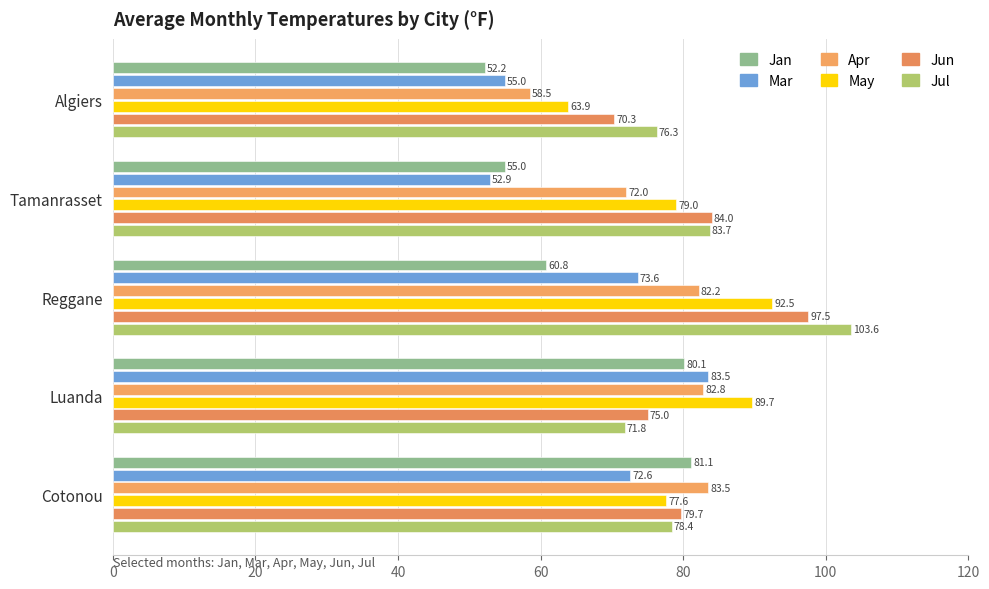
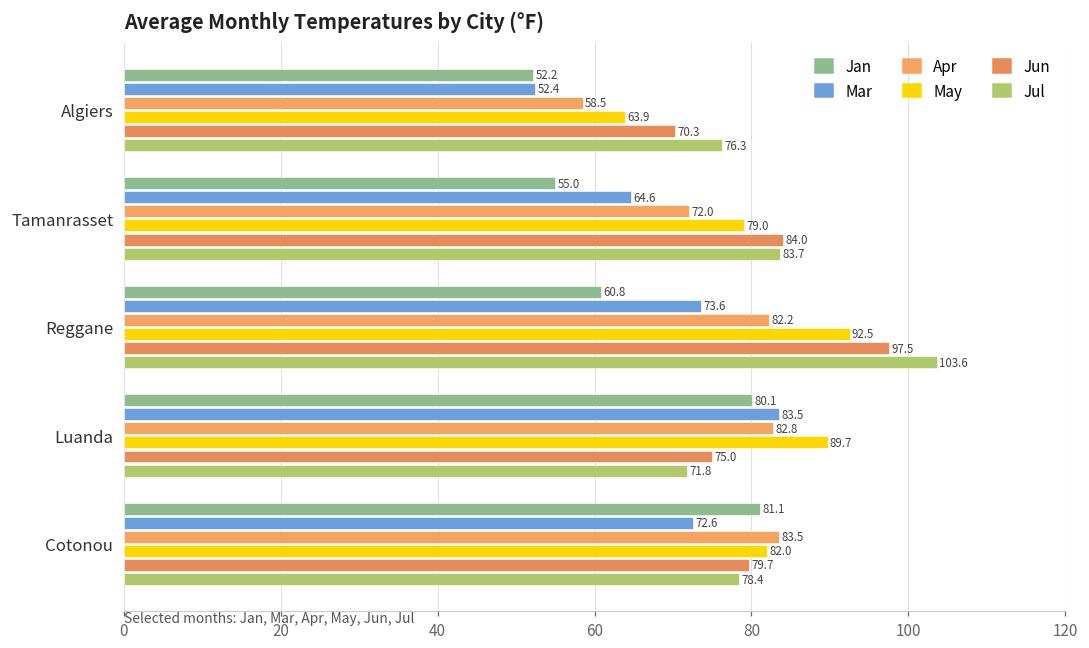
  {
    "Mar": {
-     "Algiers": 55.0,
-     "Tamanrasset": 52.9,
+     "Algiers": 52.4,
+     "Tamanrasset": 64.6,
      "Reggane": 73.6,
      "Luanda": 83.5,
      "Cotonou": 72.6
    },
    "May": {
      "Algiers": 63.9,
      "Tamanrasset": 79.0,
      "Reggane": 92.5,
      "Luanda": 89.7,
-     "Cotonou": 77.6
+     "Cotonou": 82.0
    }
  }
